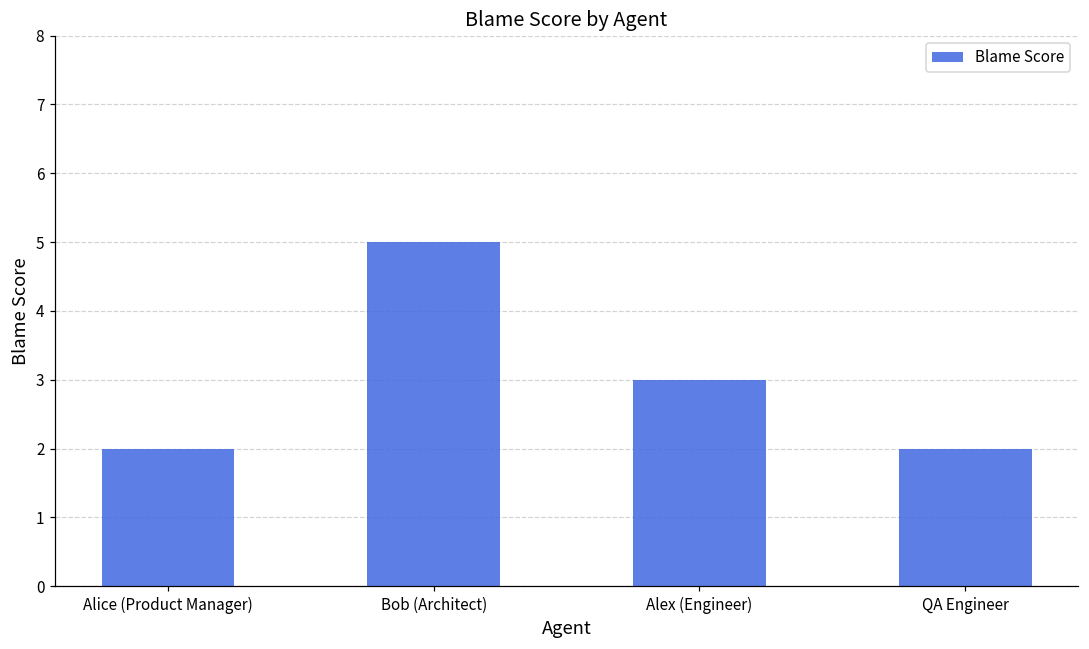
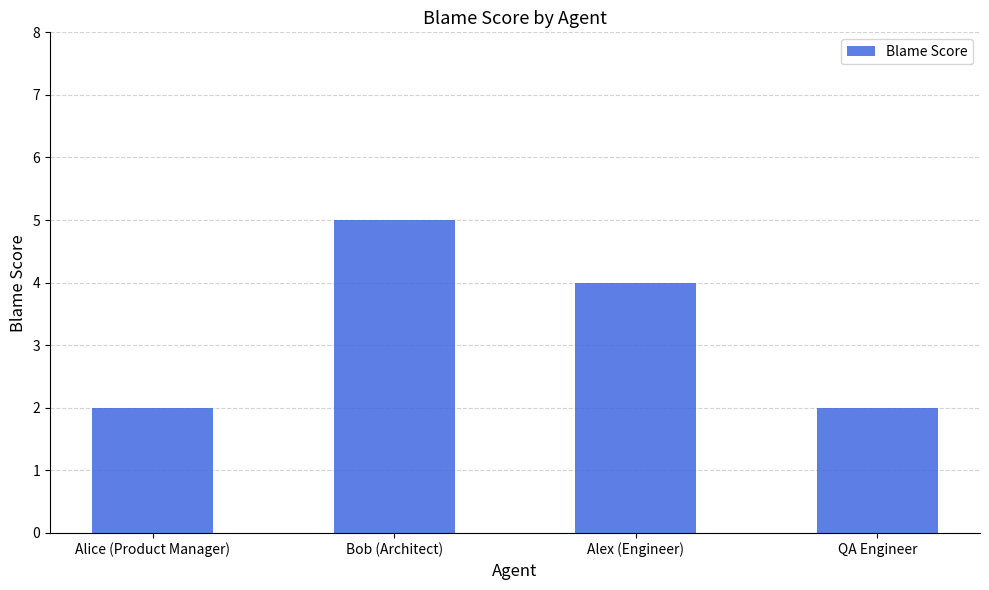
  {
    "Alice (Product Manager)": 2,
    "Bob (Architect)": 5,
-   "Alex (Engineer)": 3,
+   "Alex (Engineer)": 4,
    "QA Engineer": 2
  }
